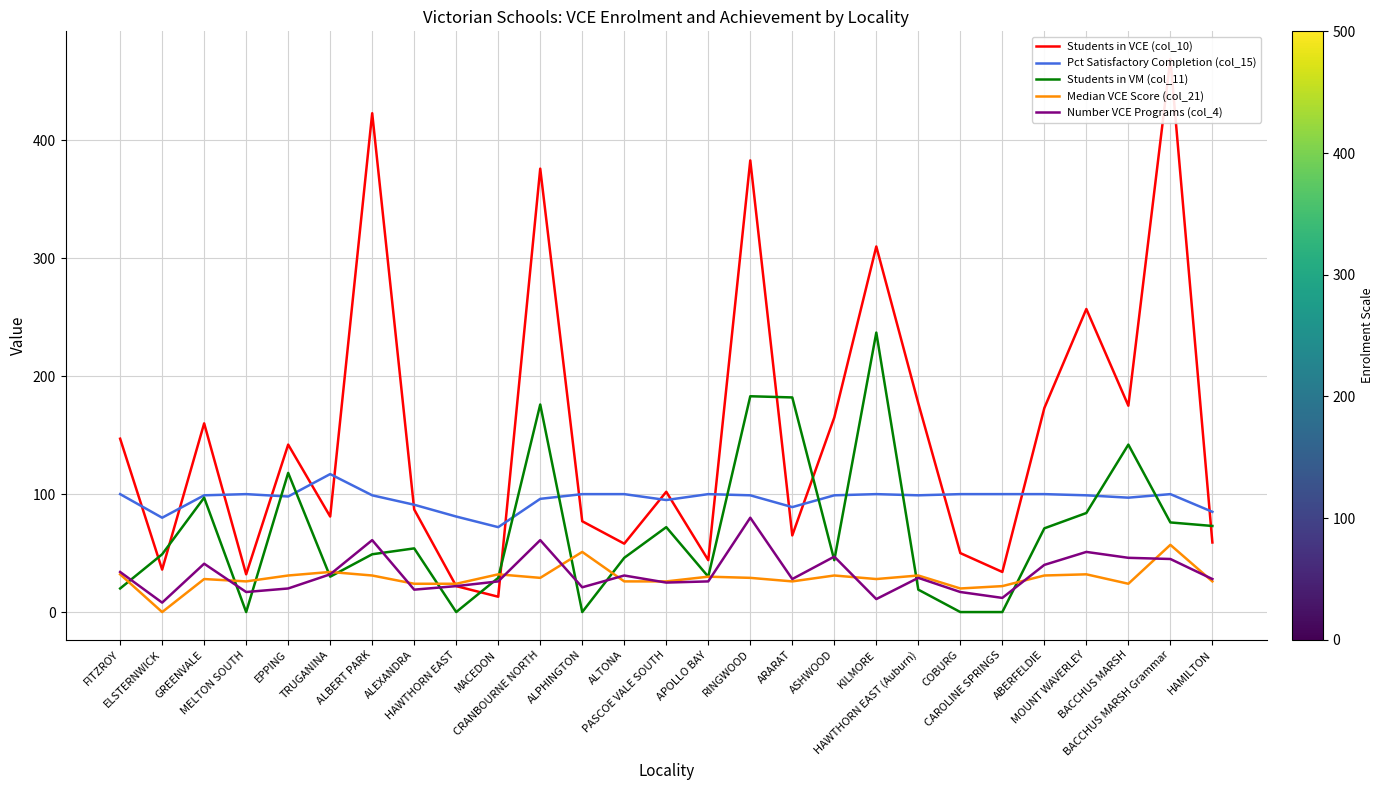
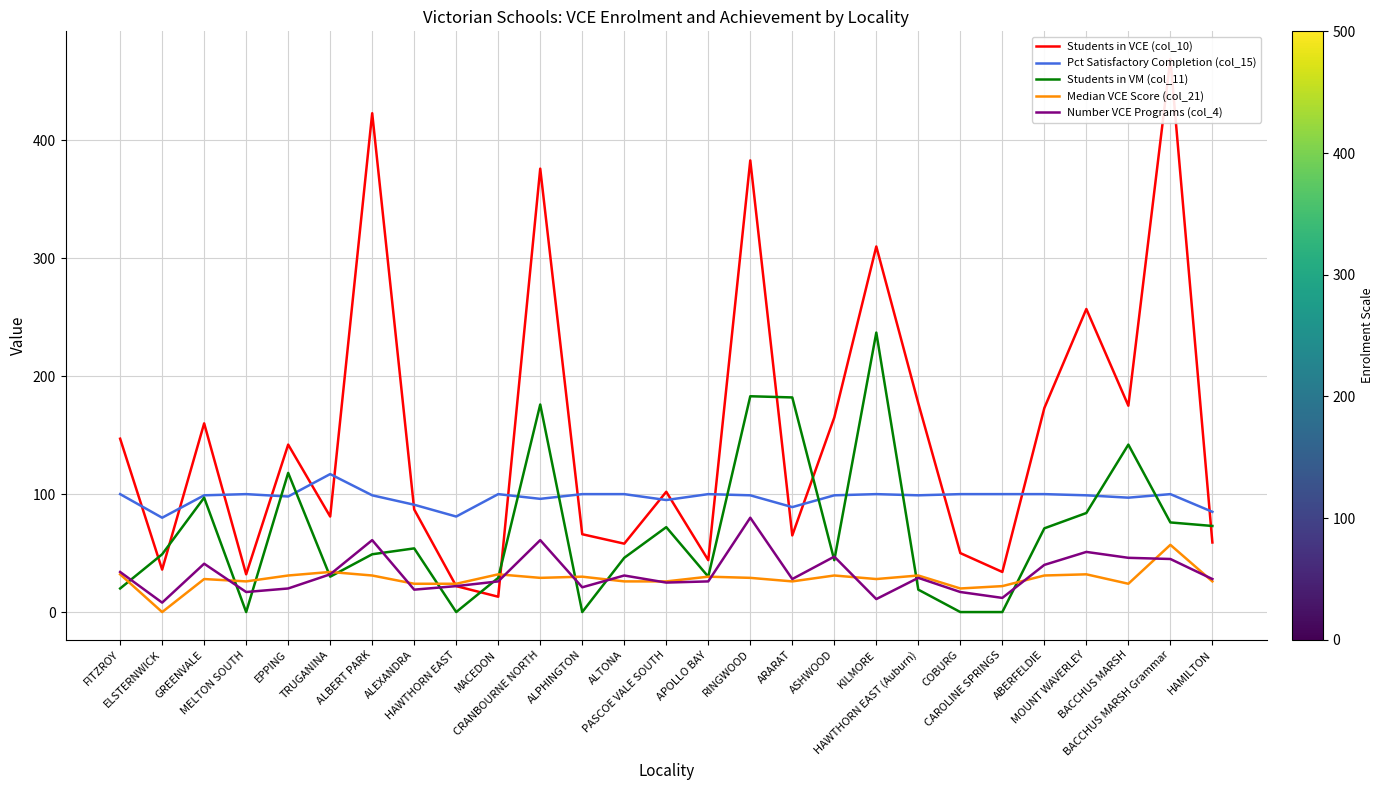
  {
    "Students in VCE (col_10)": {
      "FITZROY": 147,
      "ELSTERNWICK": 36,
      "GREENVALE": 160,
      "MELTON SOUTH": 32,
      "EPPING": 142,
      "TRUGANINA": 81,
      "ALBERT PARK": 423,
      "ALEXANDRA": 87,
      "MACEDON": 13,
      "CRANBOURNE NORTH": 376,
-     "ALPHINGTON": 77,
+     "ALPHINGTON": 66,
      "ALTONA": 58,
      "PASCOE VALE SOUTH": 102,
      "APOLLO BAY": 44,
      "RINGWOOD": 383,
      "ARARAT": 65,
      "ASHWOOD": 165,
      "KILMORE": 310,
      "HAWTHORN EAST (Auburn)": 177,
      "COBURG": 50,
      "CAROLINE SPRINGS": 34,
      "ABERFELDIE": 173,
      "MOUNT WAVERLEY": 257,
      "BACCHUS MARSH": 175,
      "HAMILTON": 59
    },
    "Pct Satisfactory Completion (col_15)": {
      "FITZROY": 100,
      "ELSTERNWICK": 80,
      "MELTON SOUTH": 100,
      "EPPING": 98,
      "TRUGANINA": 117,
      "ALBERT PARK": 99,
      "ALEXANDRA": 91,
      "HAWTHORN EAST": 81,
-     "MACEDON": 72,
+     "MACEDON": 100,
      "CRANBOURNE NORTH": 96,
      "ALPHINGTON": 100,
      "ALTONA": 100,
      "PASCOE VALE SOUTH": 95,
      "APOLLO BAY": 100,
      "RINGWOOD": 99,
      "ARARAT": 89,
      "ASHWOOD": 99,
      "KILMORE": 100,
      "HAWTHORN EAST (Auburn)": 99,
      "COBURG": 100,
      "CAROLINE SPRINGS": 100,
      "ABERFELDIE": 100,
      "MOUNT WAVERLEY": 99,
      "BACCHUS MARSH": 97,
      "BACCHUS MARSH Grammar": 100,
      "HAMILTON": 85
    },
    "Students in VM (col_11)": {
      "FITZROY": 20,
      "ELSTERNWICK": 49,
      "MELTON SOUTH": 0,
      "EPPING": 118,
      "ALBERT PARK": 49,
      "ALEXANDRA": 54,
      "HAWTHORN EAST": 0,
      "MACEDON": 29,
      "CRANBOURNE NORTH": 176,
      "ALPHINGTON": 0,
      "ALTONA": 46,
      "PASCOE VALE SOUTH": 72,
      "RINGWOOD": 183,
      "ARARAT": 182,
      "ASHWOOD": 44,
      "KILMORE": 237,
      "HAWTHORN EAST (Auburn)": 19,
      "COBURG": 0,
      "CAROLINE SPRINGS": 0,
      "ABERFELDIE": 71,
      "MOUNT WAVERLEY": 84,
      "BACCHUS MARSH": 142,
      "BACCHUS MARSH Grammar": 76,
      "HAMILTON": 73
    },
    "Median VCE Score (col_21)": {
      "ELSTERNWICK": 0,
      "GREENVALE": 28,
      "MELTON SOUTH": 26,
      "EPPING": 31,
      "ALBERT PARK": 31,
      "ALEXANDRA": 24,
      "MACEDON": 32,
      "CRANBOURNE NORTH": 29,
-     "ALPHINGTON": 51,
+     "ALPHINGTON": 30,
      "ALTONA": 26,
      "RINGWOOD": 29,
      "ASHWOOD": 31,
      "KILMORE": 28,
      "COBURG": 20,
      "CAROLINE SPRINGS": 22,
      "ABERFELDIE": 31,
      "MOUNT WAVERLEY": 32,
      "BACCHUS MARSH": 24,
      "BACCHUS MARSH Grammar": 57
    },
    "Number VCE Programs (col_4)": {
      "ELSTERNWICK": 8,
      "GREENVALE": 41,
      "MELTON SOUTH": 17,
      "EPPING": 20,
      "ALBERT PARK": 61,
      "ALEXANDRA": 19,
      "MACEDON": 26,
      "CRANBOURNE NORTH": 61,
      "ALPHINGTON": 21,
      "ALTONA": 31,
      "APOLLO BAY": 26,
      "RINGWOOD": 80,
      "ASHWOOD": 47,
      "KILMORE": 11,
      "COBURG": 17,
      "CAROLINE SPRINGS": 12,
      "ABERFELDIE": 40,
      "MOUNT WAVERLEY": 51,
      "BACCHUS MARSH": 46,
      "BACCHUS MARSH Grammar": 45
    }
  }
